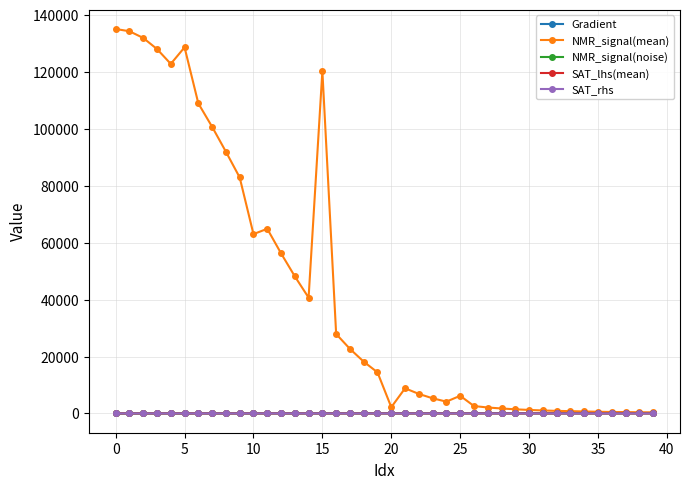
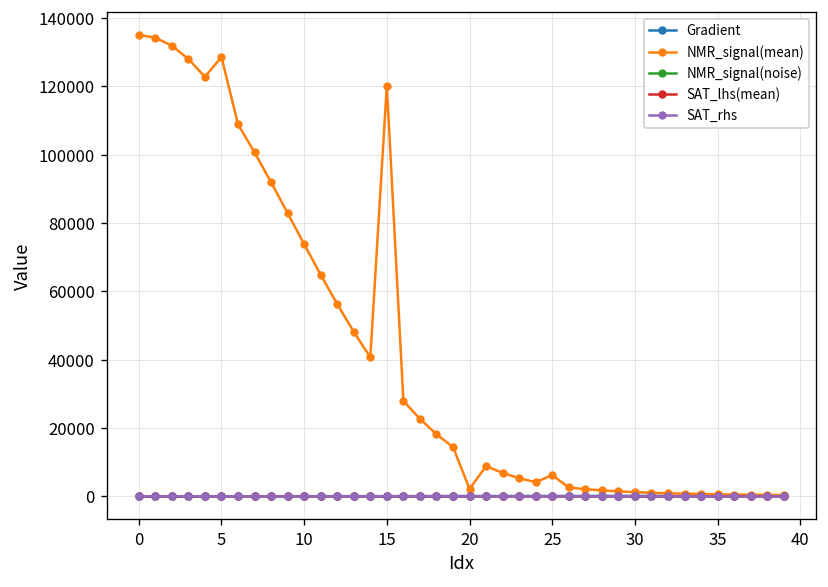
  {
    "SAT_rhs": {
      "0": 0,
      "5": 0,
      "10": 0,
      "15": 0,
      "20": 0,
      "25": 0,
      "30": 0
    },
    "NMR_signal(mean)": {
      "0": 135000,
      "5": 129000,
-     "10": 63000,
+     "10": 74000,
      "15": 120000,
      "20": 2000,
      "25": 6000,
      "30": 1000
    }
  }
